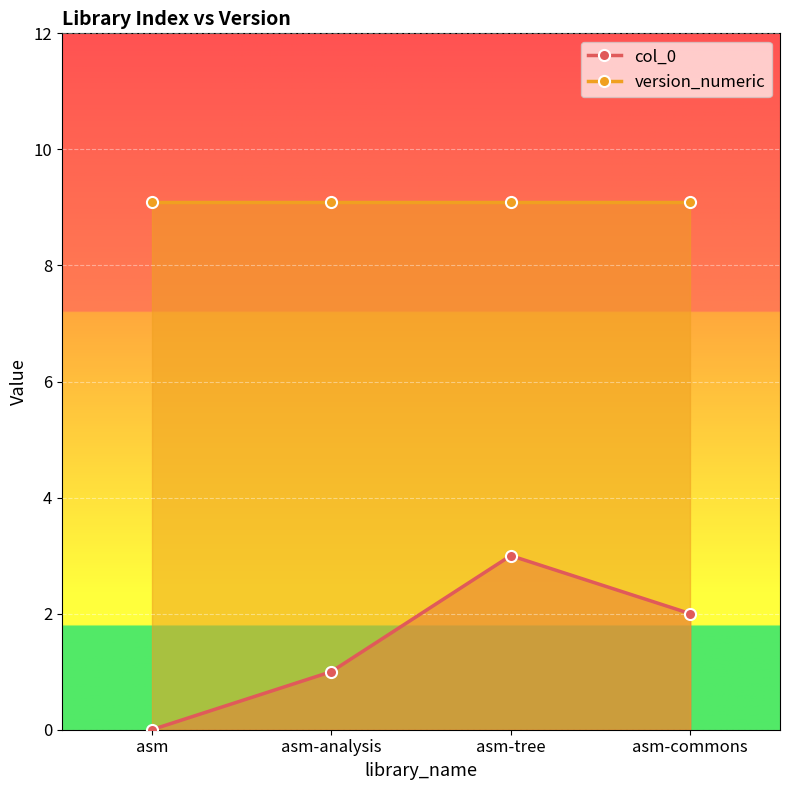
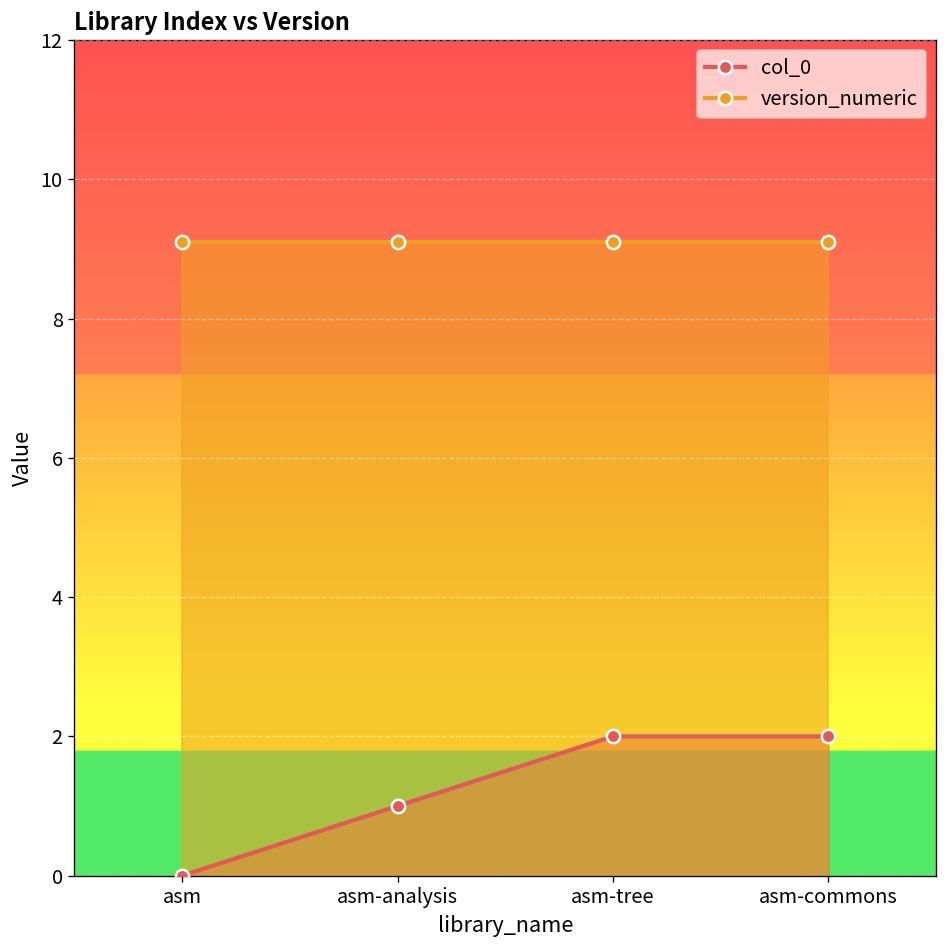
  {
    "col_0": {
      "asm": 0,
      "asm-analysis": 1,
-     "asm-tree": 3,
+     "asm-tree": 2,
      "asm-commons": 2
    },
    "version_numeric": {
      "asm": 9.1,
      "asm-analysis": 9.1,
      "asm-tree": 9.1,
      "asm-commons": 9.1
    }
  }
